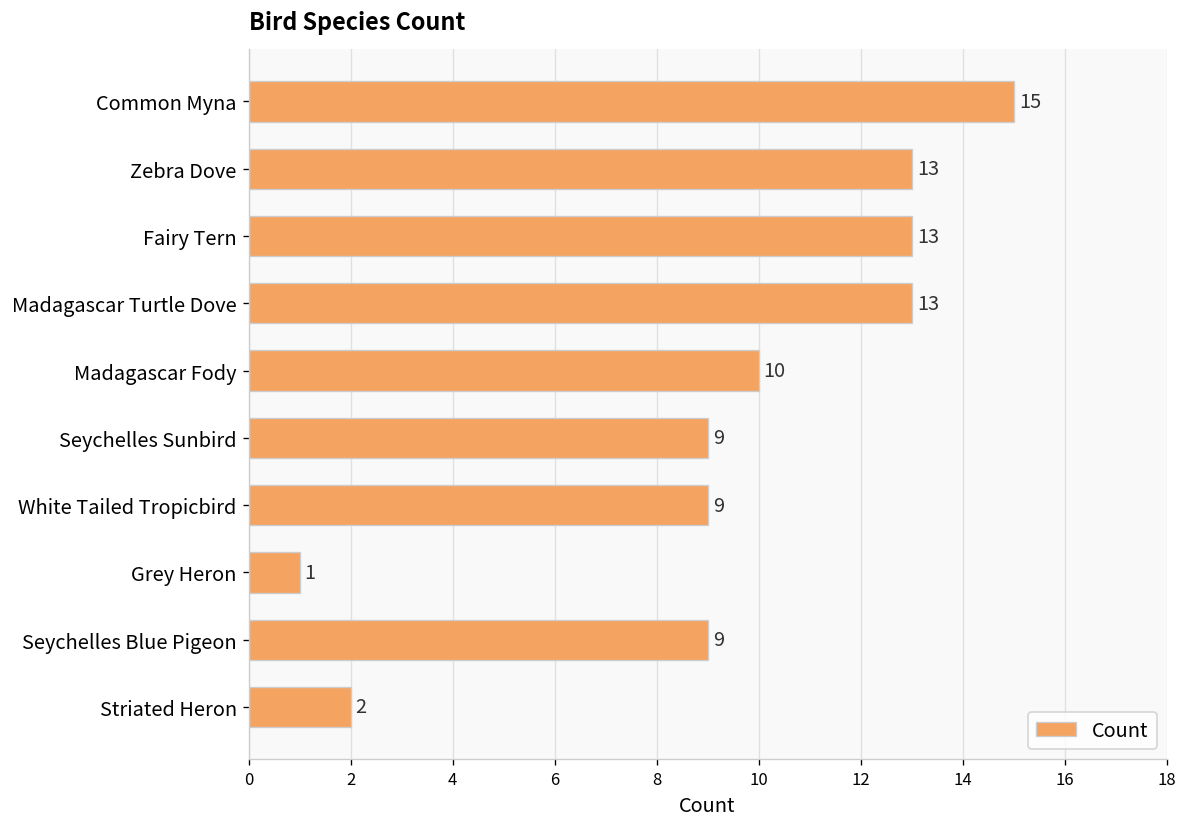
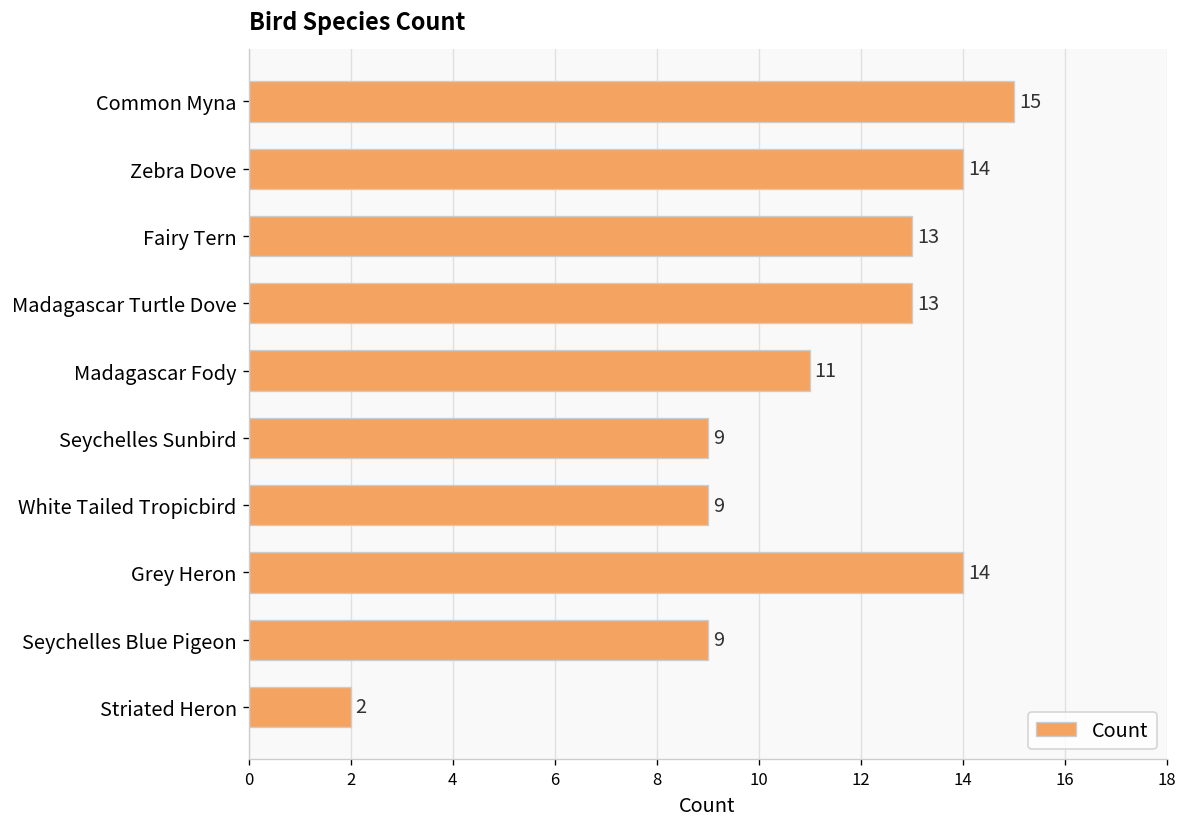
  {
    "Common Myna": 15,
-   "Zebra Dove": 13,
+   "Zebra Dove": 14,
    "Fairy Tern": 13,
    "Madagascar Turtle Dove": 13,
-   "Madagascar Fody": 10,
+   "Madagascar Fody": 11,
    "Seychelles Sunbird": 9,
    "White Tailed Tropicbird": 9,
-   "Grey Heron": 1,
+   "Grey Heron": 14,
    "Seychelles Blue Pigeon": 9,
    "Striated Heron": 2
  }
